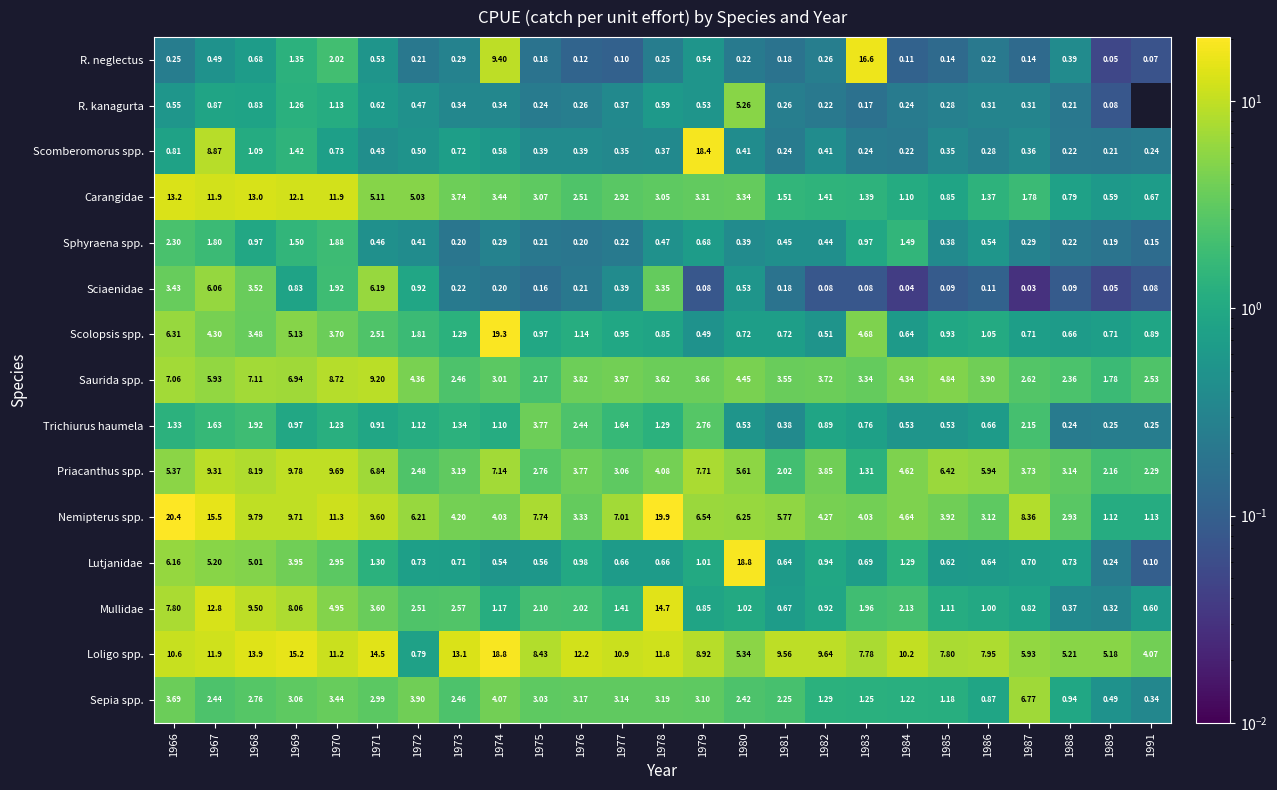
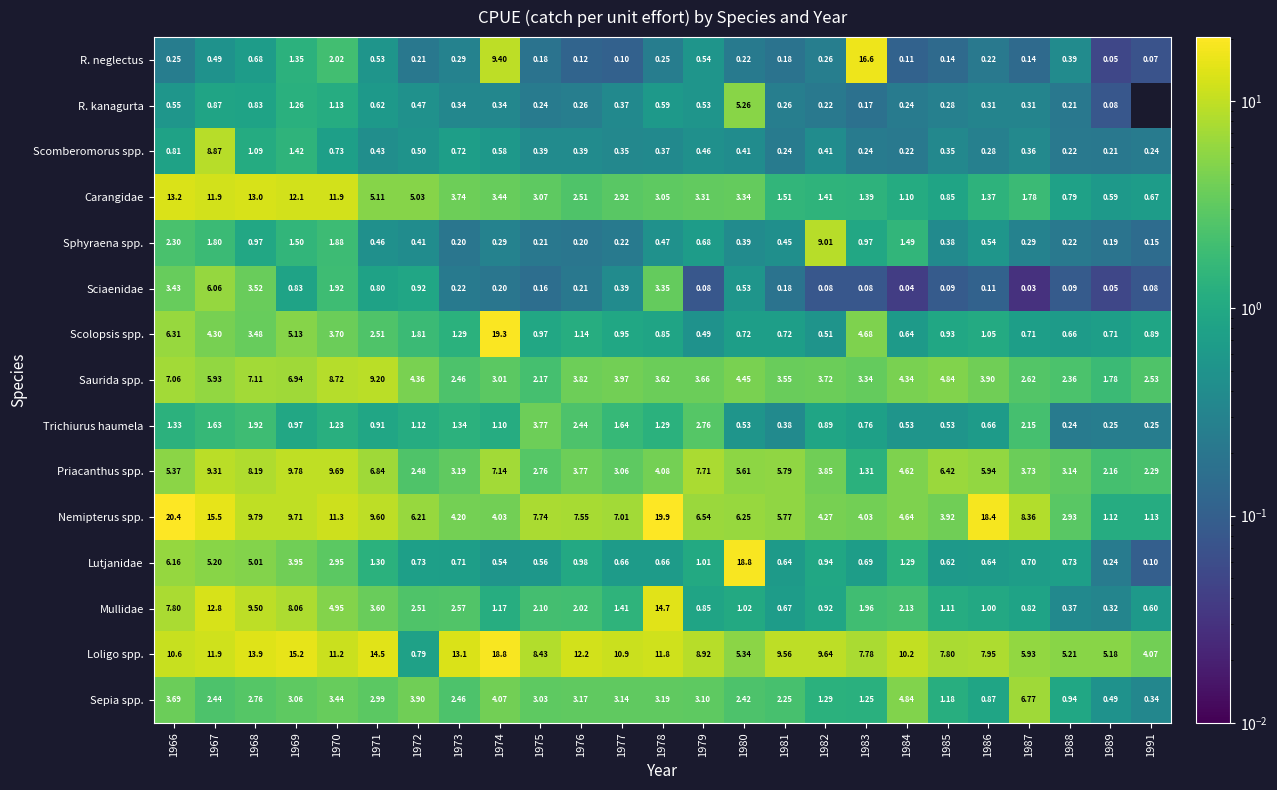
  {
    "Scomberomorus spp.": {
      "1966": 0.81,
      "1967": 8.87,
      "1968": 1.09,
      "1969": 1.42,
      "1970": 0.73,
      "1971": 0.43,
      "1972": 0.50,
      "1973": 0.72,
      "1974": 0.58,
      "1975": 0.39,
      "1976": 0.39,
      "1977": 0.35,
      "1978": 0.37,
-     "1979": 18.4,
+     "1979": 0.46,
      "1980": 0.41,
      "1981": 0.24,
      "1982": 0.41,
      "1983": 0.24,
      "1984": 0.22,
      "1985": 0.35,
      "1986": 0.28,
      "1987": 0.36,
      "1988": 0.22,
      "1989": 0.21,
      "1991": 0.24
    },
    "Sphyraena spp.": {
      "1966": 2.30,
      "1967": 1.80,
      "1968": 0.97,
      "1969": 1.50,
      "1970": 1.88,
      "1971": 0.46,
      "1972": 0.41,
      "1973": 0.20,
      "1974": 0.29,
      "1975": 0.21,
      "1976": 0.20,
      "1977": 0.22,
      "1978": 0.47,
      "1979": 0.68,
      "1980": 0.39,
      "1981": 0.45,
-     "1982": 0.44,
+     "1982": 9.01,
      "1983": 0.97,
      "1984": 1.49,
      "1985": 0.38,
      "1986": 0.54,
      "1987": 0.29,
      "1988": 0.22,
      "1989": 0.19,
      "1991": 0.15
    },
    "Sciaenidae": {
      "1966": 3.43,
      "1967": 6.06,
      "1968": 3.52,
      "1969": 0.83,
      "1970": 1.92,
-     "1971": 6.19,
+     "1971": 0.80,
      "1972": 0.92,
      "1973": 0.22,
      "1974": 0.20,
      "1975": 0.16,
      "1976": 0.21,
      "1977": 0.39,
      "1978": 3.35,
      "1979": 0.08,
      "1980": 0.53,
      "1981": 0.18,
      "1982": 0.08,
      "1983": 0.08,
      "1984": 0.04,
      "1985": 0.09,
      "1986": 0.11,
      "1987": 0.03,
      "1988": 0.09,
      "1989": 0.05,
      "1991": 0.08
    },
    "Priacanthus spp.": {
      "1966": 5.37,
      "1967": 9.31,
      "1968": 8.19,
      "1969": 9.78,
      "1970": 9.69,
      "1971": 6.84,
      "1972": 2.48,
      "1973": 3.19,
      "1974": 7.14,
      "1975": 2.76,
      "1976": 3.77,
      "1977": 3.06,
      "1978": 4.08,
      "1979": 7.71,
      "1980": 5.61,
-     "1981": 2.02,
+     "1981": 5.79,
      "1982": 3.85,
      "1983": 1.31,
      "1984": 4.62,
      "1985": 6.42,
      "1986": 5.94,
      "1987": 3.73,
      "1988": 3.14,
      "1989": 2.16,
      "1991": 2.29
    },
    "Nemipterus spp.": {
      "1966": 20.4,
      "1967": 15.5,
      "1968": 9.79,
      "1969": 9.71,
      "1970": 11.3,
      "1971": 9.60,
      "1972": 6.21,
      "1973": 4.20,
      "1974": 4.03,
      "1975": 7.74,
-     "1976": 3.33,
+     "1976": 7.55,
      "1977": 7.01,
      "1978": 19.9,
      "1979": 6.54,
      "1980": 6.25,
      "1981": 5.77,
      "1982": 4.27,
      "1983": 4.03,
      "1984": 4.64,
      "1985": 3.92,
-     "1986": 3.12,
+     "1986": 18.4,
      "1987": 8.36,
      "1988": 2.93,
      "1989": 1.12,
      "1991": 1.13
    },
    "Sepia spp.": {
      "1966": 3.69,
      "1967": 2.44,
      "1968": 2.76,
      "1969": 3.06,
      "1970": 3.44,
      "1971": 2.99,
      "1972": 3.90,
      "1973": 2.46,
      "1974": 4.07,
      "1975": 3.03,
      "1976": 3.17,
      "1977": 3.14,
      "1978": 3.19,
      "1979": 3.10,
      "1980": 2.42,
      "1981": 2.25,
      "1982": 1.29,
      "1983": 1.25,
-     "1984": 1.22,
+     "1984": 4.84,
      "1985": 1.18,
      "1986": 0.87,
      "1987": 6.77,
      "1988": 0.94,
      "1989": 0.49,
      "1991": 0.34
    }
  }
